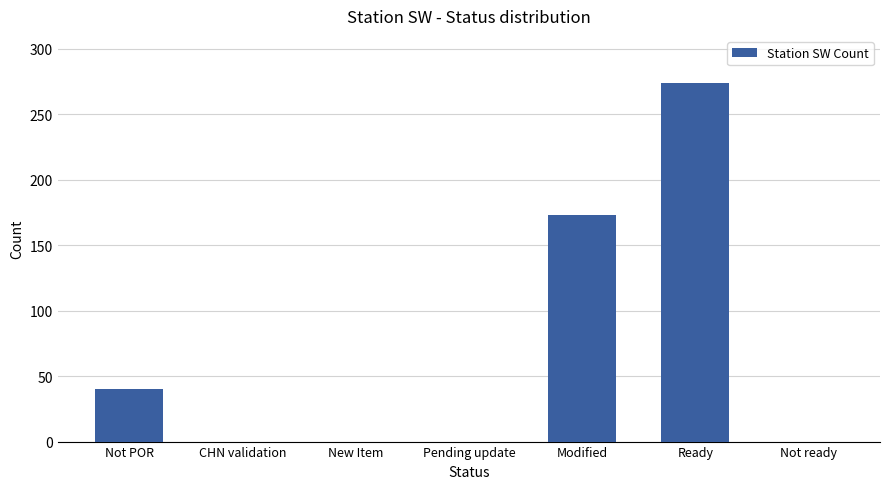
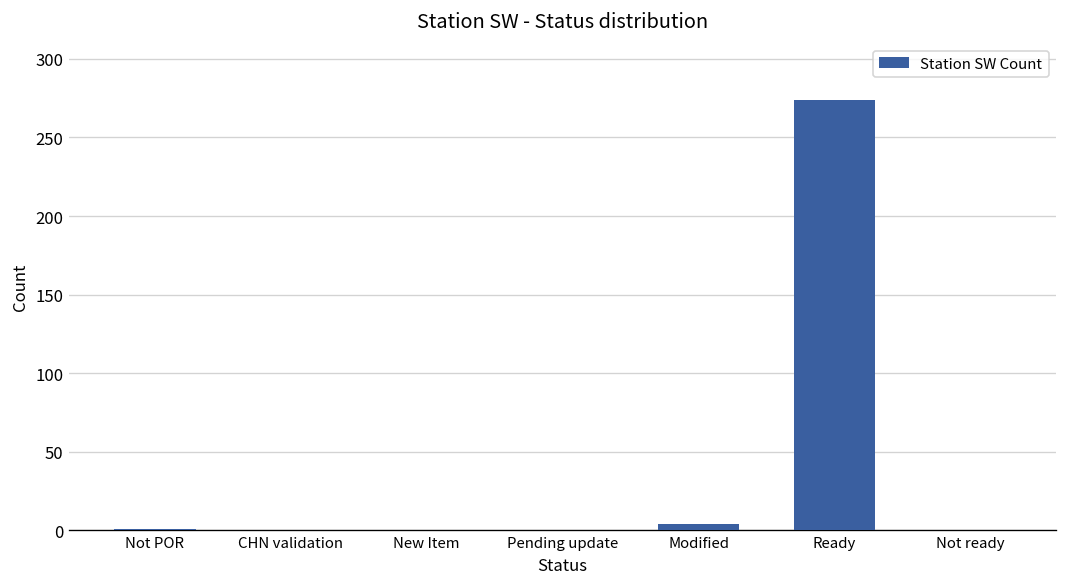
  {
-   "Not POR": 40,
+   "Not POR": 1,
    "CHN validation": 0,
    "New Item": 0,
    "Pending update": 0,
-   "Modified": 173,
+   "Modified": 4,
    "Ready": 274,
    "Not ready": 0
  }
